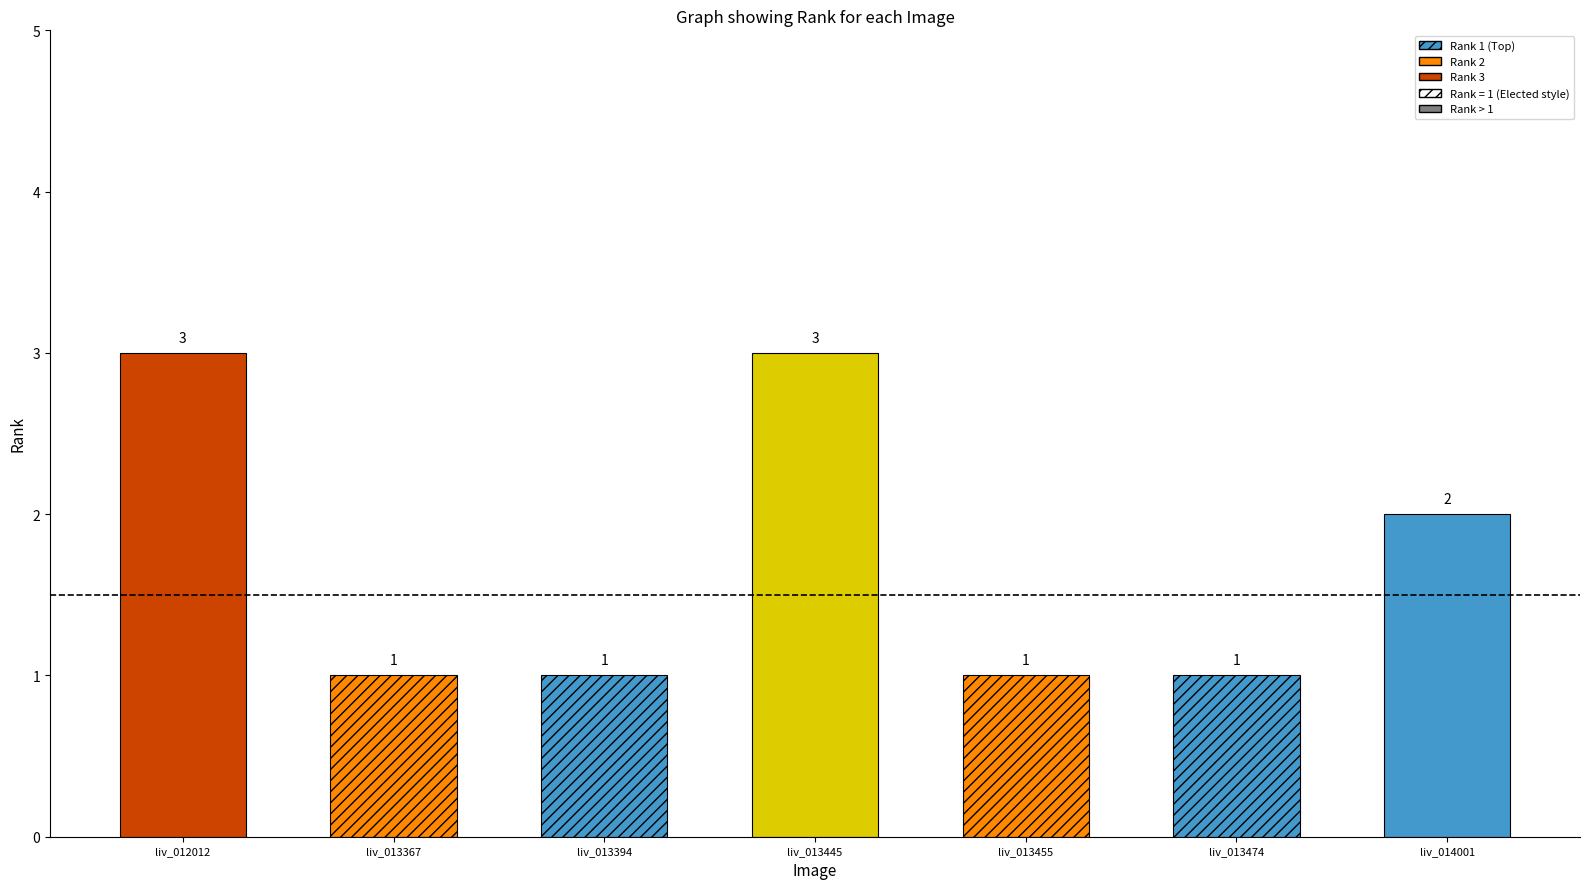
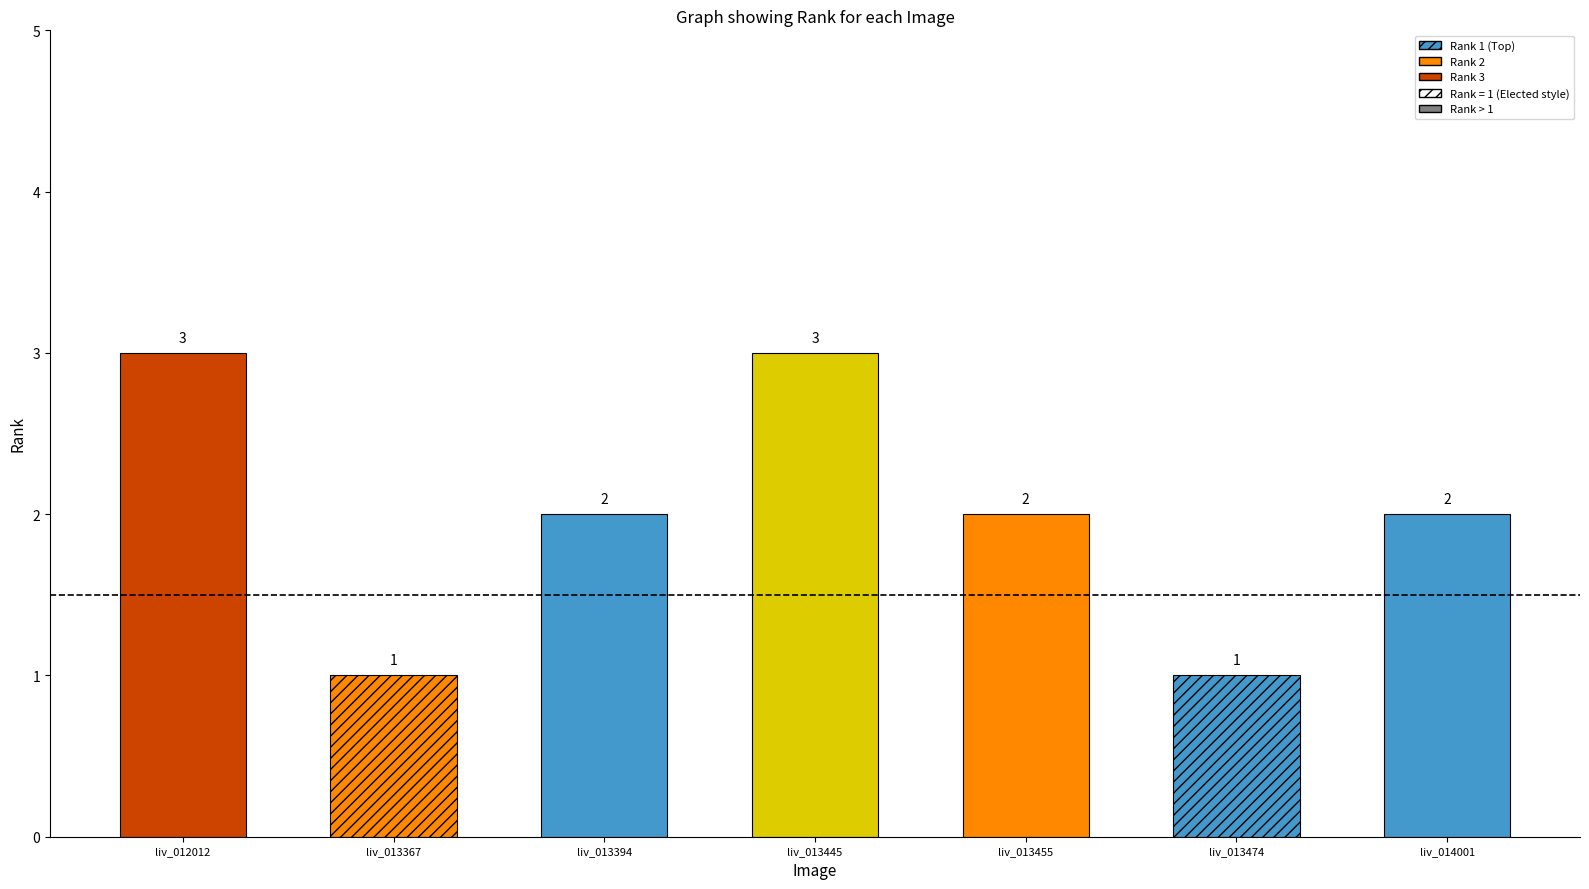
  {
    "liv_012012": 3,
    "liv_013367": 1,
-   "liv_013394": 1,
+   "liv_013394": 2,
    "liv_013445": 3,
-   "liv_013455": 1,
+   "liv_013455": 2,
    "liv_013474": 1,
    "liv_014001": 2
  }
